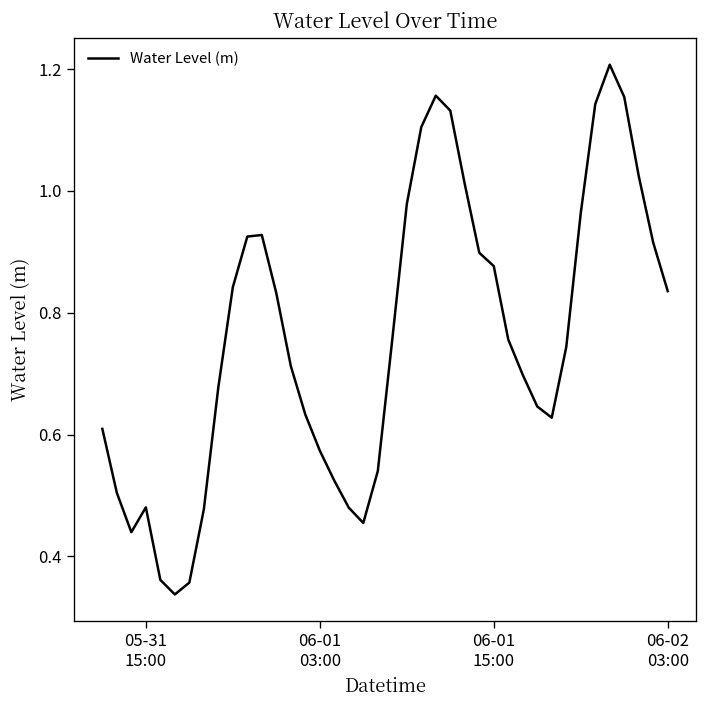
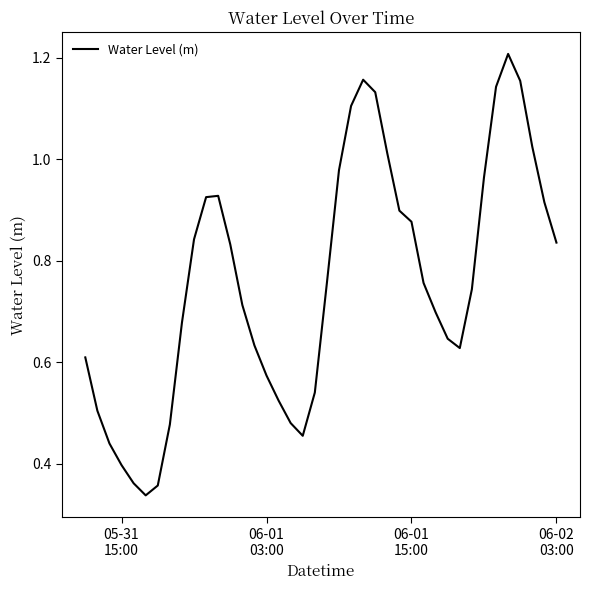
  {
-   "05-31 15:00": 0.48,
+   "05-31 15:00": 0.40,
    "06-01 03:00": 0.57,
    "06-01 15:00": 0.88,
    "06-02 03:00": 0.84
  }
